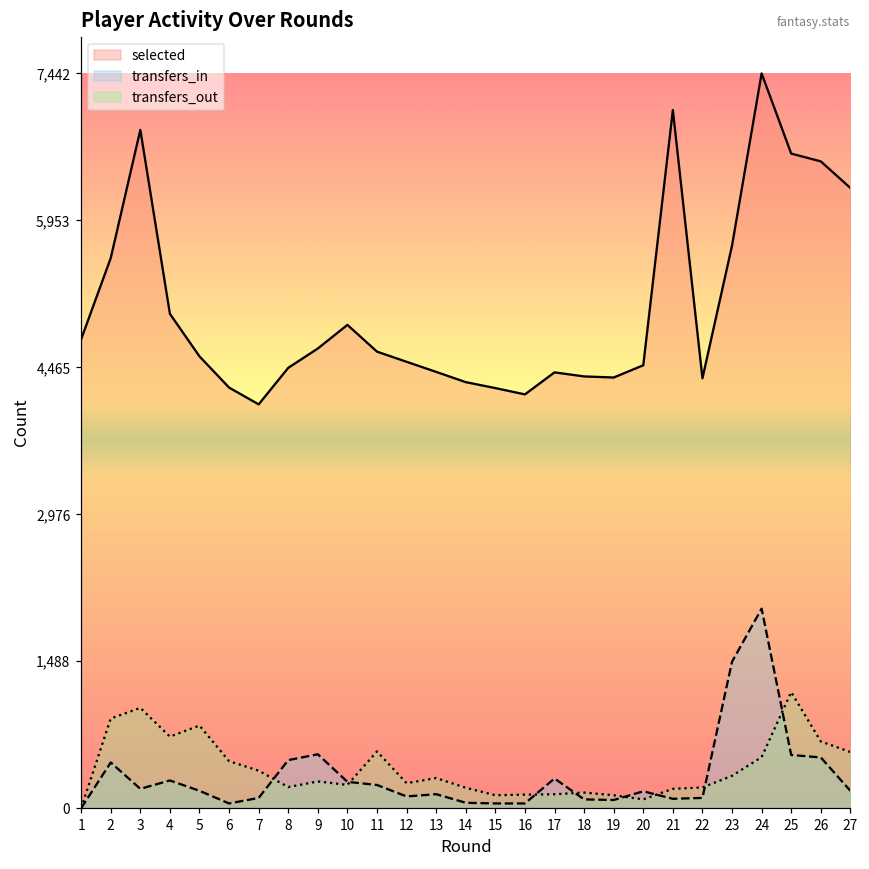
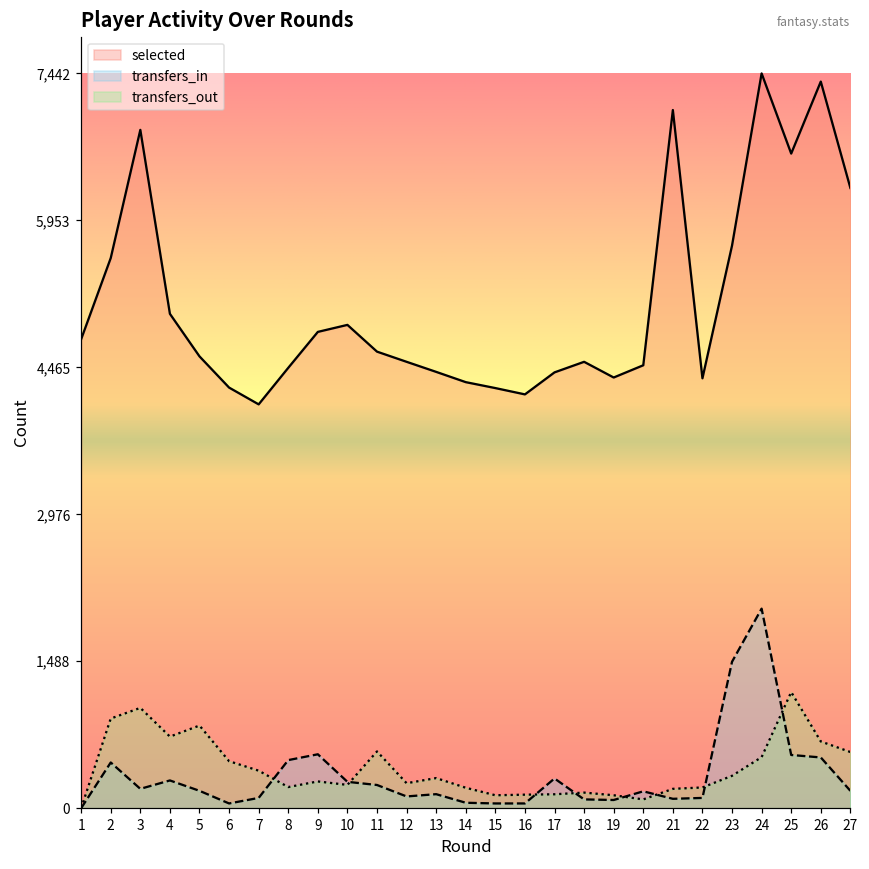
  {
    "selected": {
      "1": "4,800",
      "2": "5,600",
      "3": "6,900",
      "4": "5,000",
      "5": "4,600",
      "6": "4,300",
      "7": "4,100",
      "8": "4,500",
-     "9": "4,700",
+     "9": "4,800",
      "10": "4,900",
      "11": "4,600",
      "12": "4,500",
      "13": "4,400",
      "14": "4,300",
      "15": "4,300",
      "16": "4,200",
      "17": "4,400",
-     "18": "4,400",
+     "18": "4,500",
      "19": "4,400",
      "20": "4,500",
      "21": "7,100",
      "22": "4,400",
      "23": "5,700",
      "24": "7,400",
      "25": "6,600",
-     "26": "6,600",
+     "26": "7,400",
      "27": "6,300"
    }
  }
